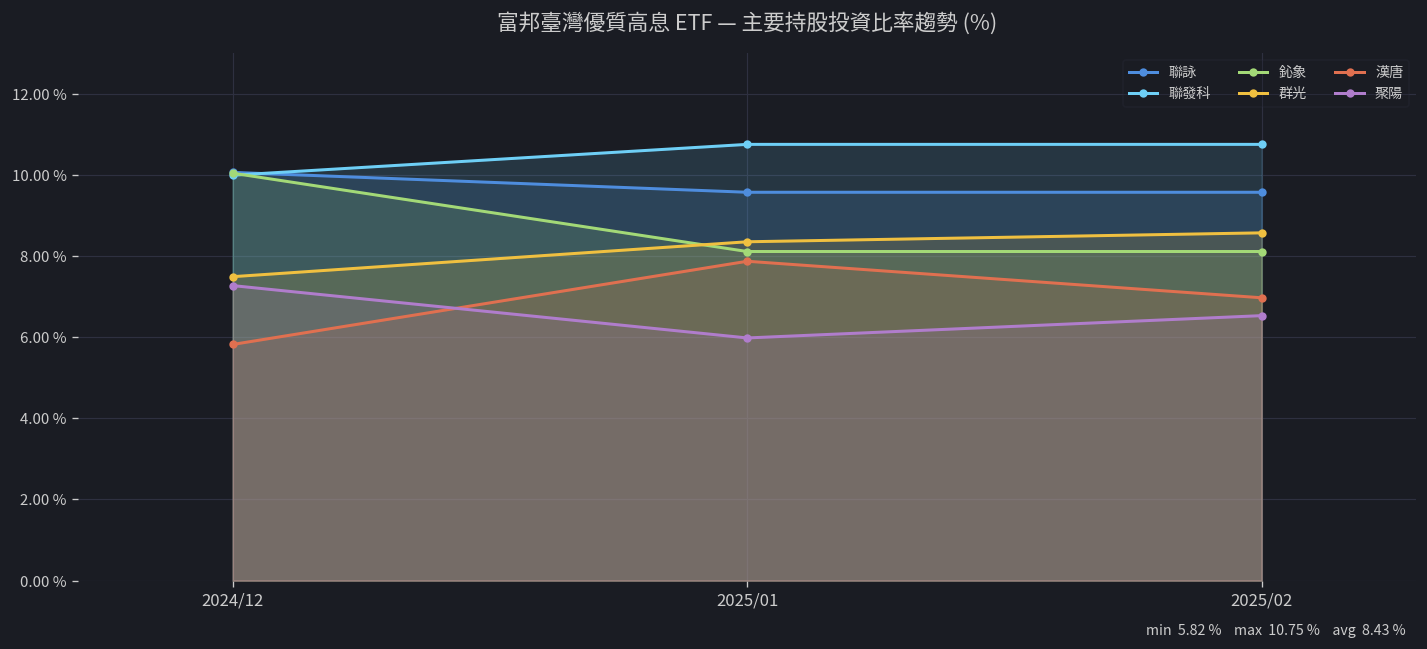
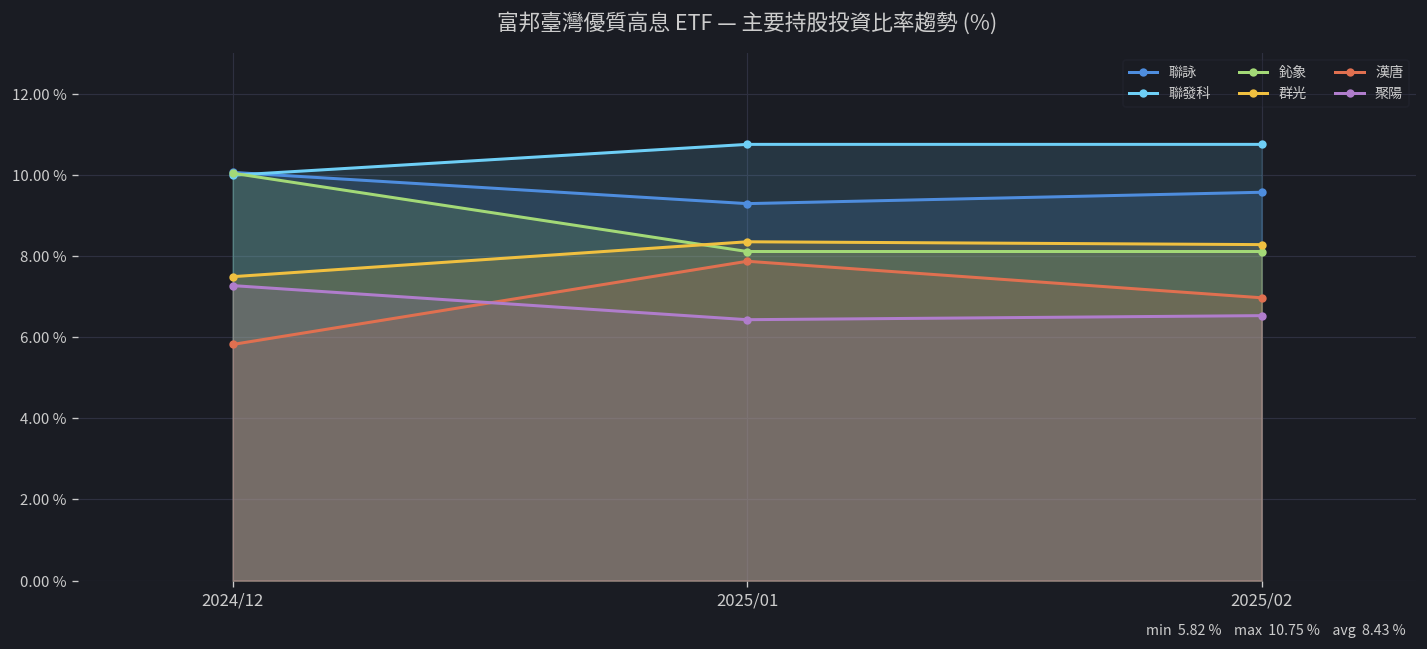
  {
    "聯詠": {
-     "2025/01": "9.6 %",
+     "2025/01": "9.3 %",
      "2025/02": "9.6 %"
    },
    "聯發科": {
      "2025/01": "10.8 %",
      "2025/02": "10.8 %"
    },
    "鈊象": {
      "2025/01": "8.1 %",
      "2025/02": "8.1 %"
    },
    "群光": {
      "2024/12": "7.5 %",
      "2025/01": "8.4 %",
-     "2025/02": "8.6 %"
+     "2025/02": "8.3 %"
    },
    "漢唐": {
      "2024/12": "5.8 %",
      "2025/01": "7.9 %",
      "2025/02": "7.0 %"
    },
    "聚陽": {
      "2024/12": "7.3 %",
-     "2025/01": "6.0 %",
+     "2025/01": "6.4 %",
      "2025/02": "6.5 %"
    }
  }
